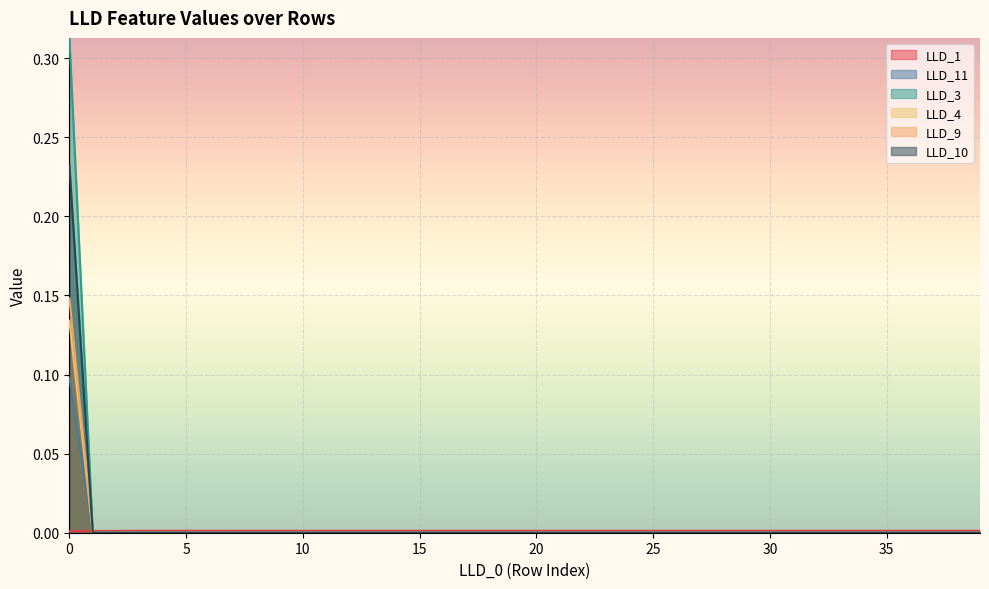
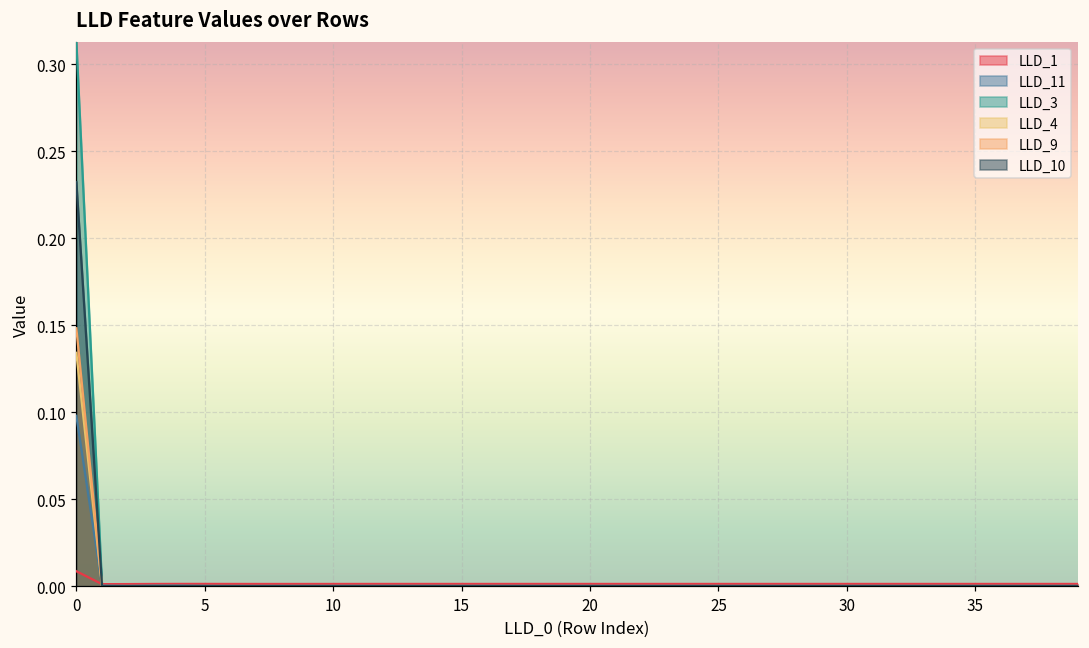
  {
    "LLD_1": {
-     "0": 0.001
+     "0": 0.009
    },
    "LLD_10": {
      "0": 0.232
    }
  }
